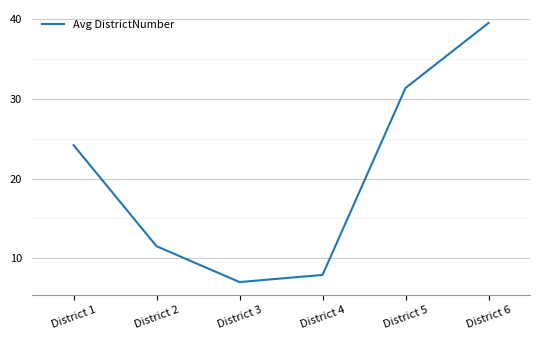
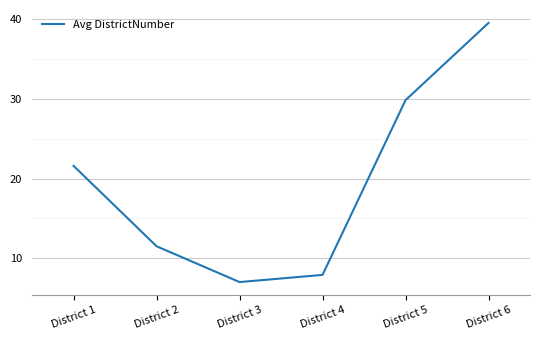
  {
-   "District 1": 24,
+   "District 1": 22,
    "District 2": 12,
    "District 3": 7,
    "District 4": 8,
-   "District 5": 31,
+   "District 5": 30,
    "District 6": 40
  }
